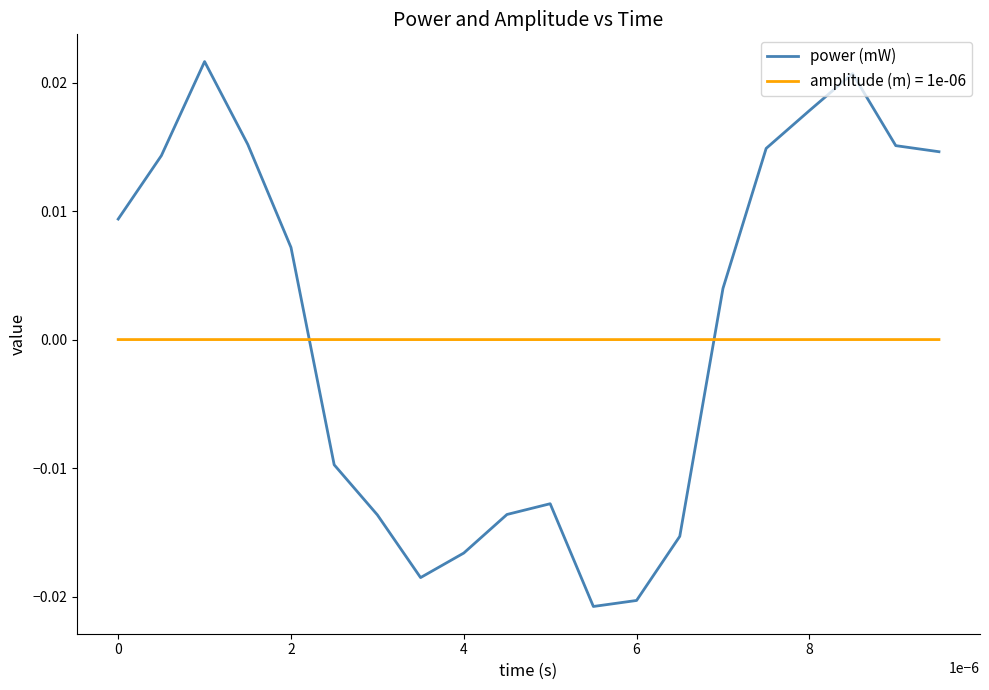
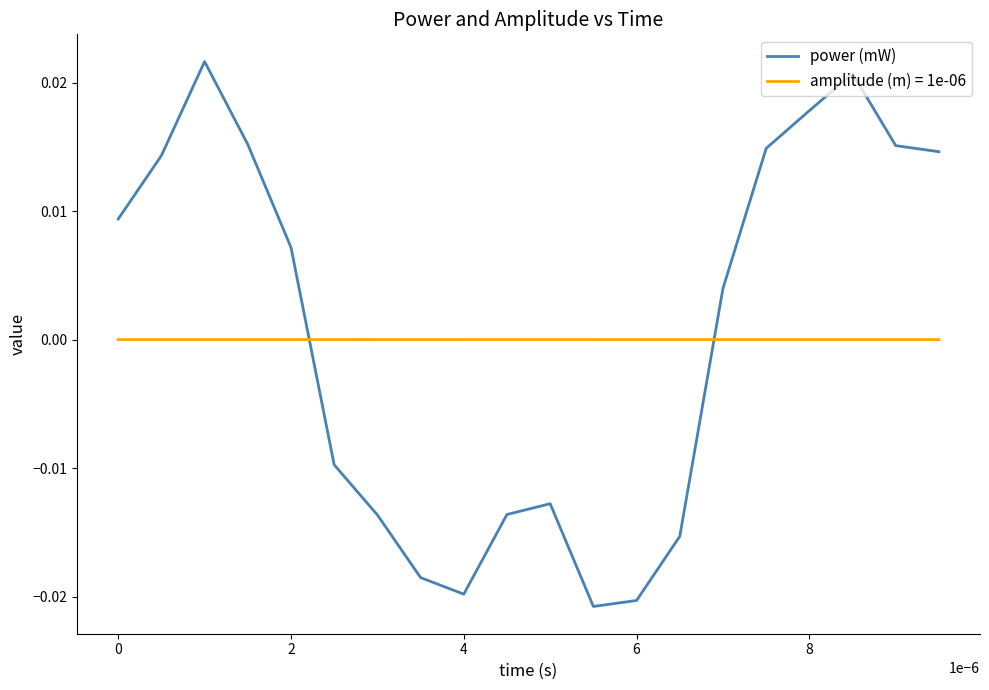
  {
    "power (mW)": {
      "0": 0.0094,
      "2": 0.0072,
-     "4": -0.0166,
+     "4": -0.0198,
      "6": -0.0203,
      "8": 0.0178
    },
    "amplitude (m) = 1e-06": {
      "0": 0.0000,
      "2": 0.0000,
      "4": 0.0000,
      "6": 0.0000,
      "8": 0.0000
    }
  }
